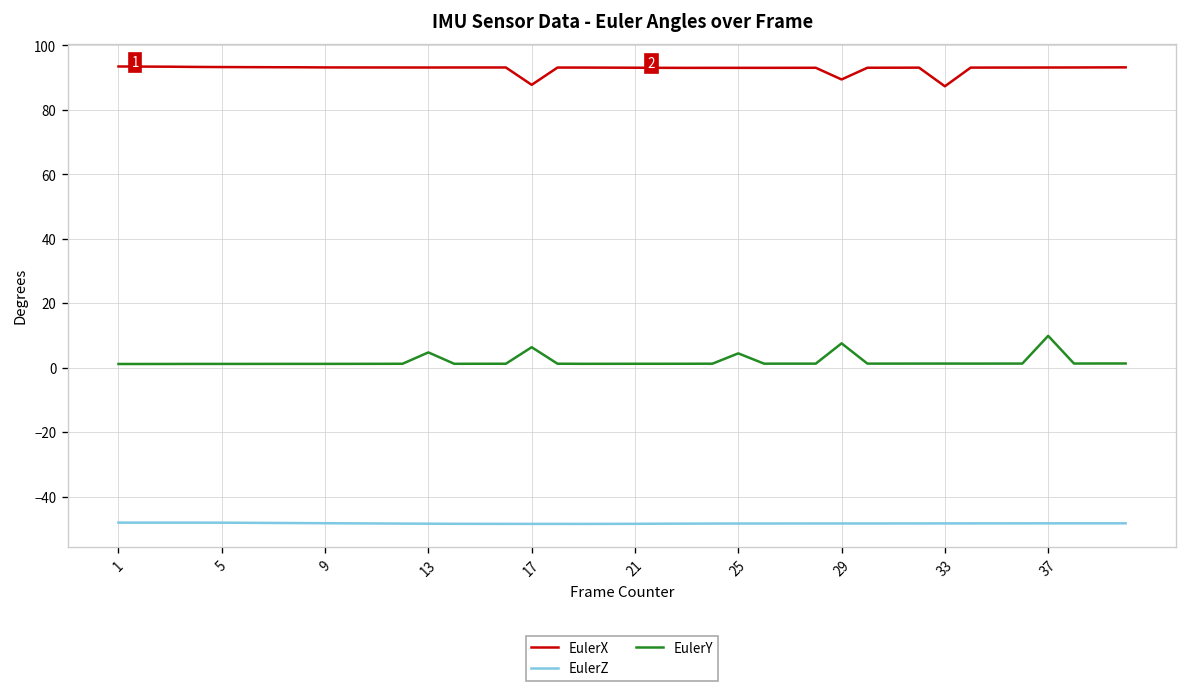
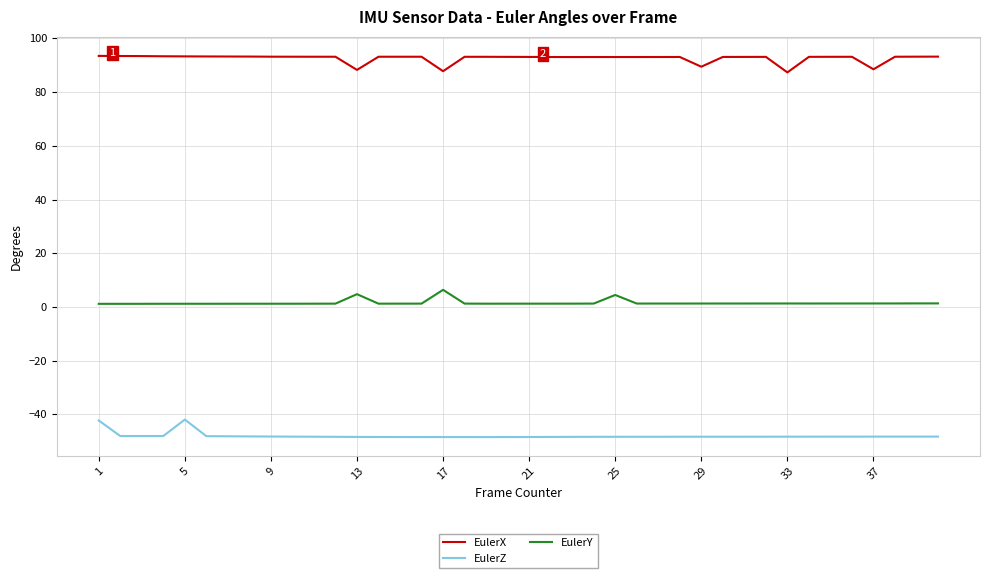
  {
    "EulerX": {
      "1": 93,
      "5": 93,
      "9": 93,
-     "13": 93,
+     "13": 88,
      "17": 88,
      "21": 93,
      "25": 93,
      "29": 89,
      "33": 87,
-     "37": 93
+     "37": 89
    },
    "EulerZ": {
-     "1": -48,
-     "5": -48,
+     "1": -42,
+     "5": -42,
      "9": -48,
      "13": -48,
      "17": -48,
      "21": -48,
      "25": -48,
      "29": -48,
      "33": -48,
      "37": -48
    },
    "EulerY": {
      "1": 1,
      "5": 1,
      "9": 1,
      "13": 5,
      "17": 6,
      "21": 1,
      "25": 4,
-     "29": 8,
+     "29": 1,
      "33": 1,
-     "37": 10
+     "37": 1
    }
  }
